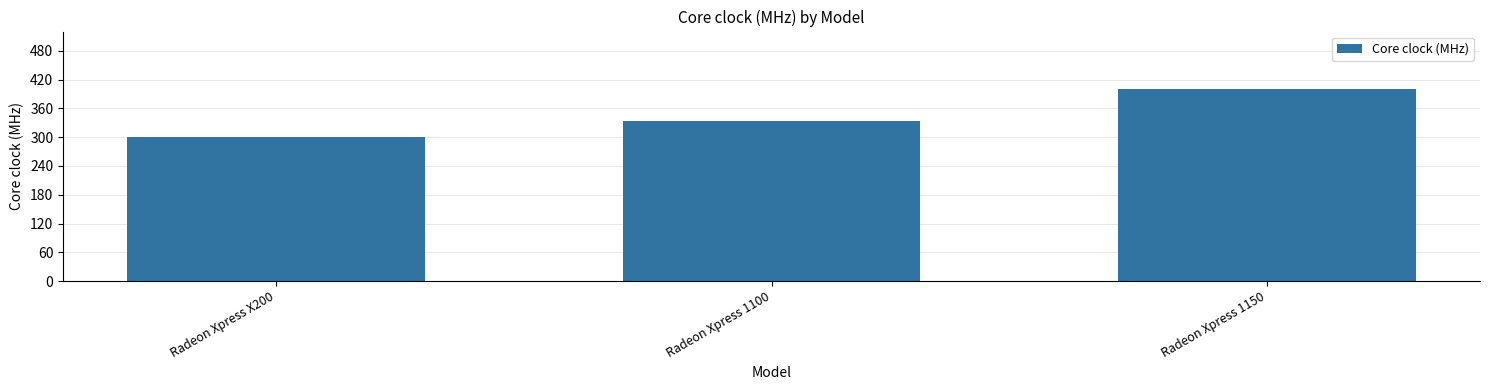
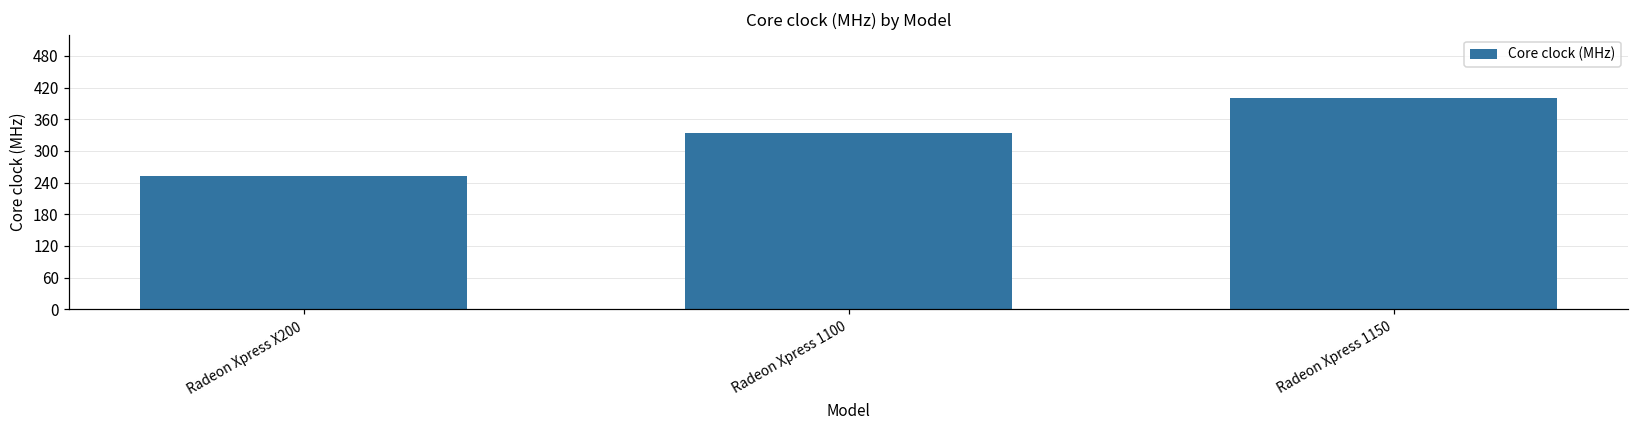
  {
-   "Radeon Xpress X200": 300,
+   "Radeon Xpress X200": 250,
    "Radeon Xpress 1100": 330,
    "Radeon Xpress 1150": 400
  }
